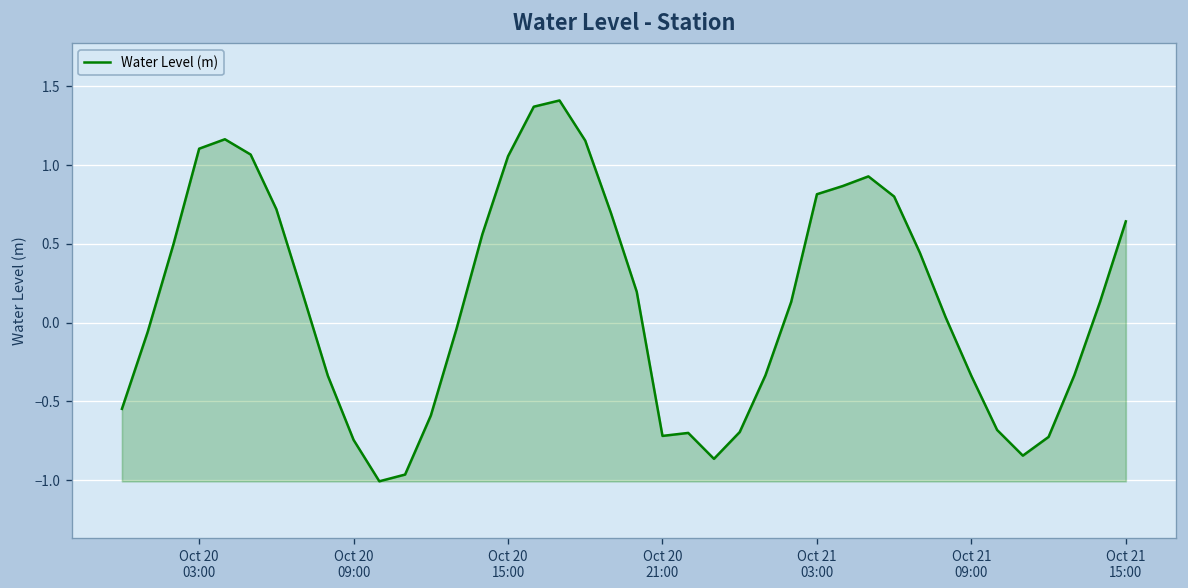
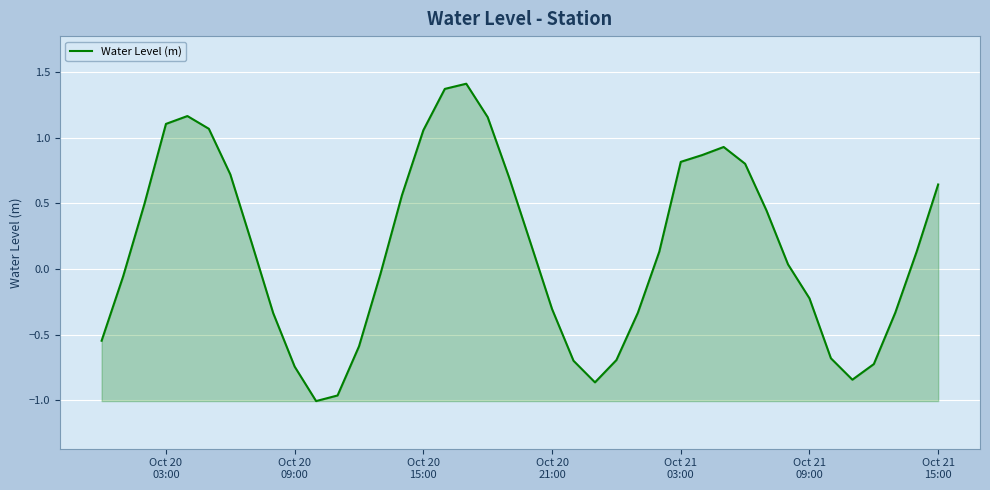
  {
    "Oct 20 03:00": 1.10,
    "Oct 20 09:00": -0.74,
    "Oct 20 15:00": 1.06,
-   "Oct 20 21:00": -0.72,
+   "Oct 20 21:00": -0.31,
    "Oct 21 03:00": 0.82,
-   "Oct 21 09:00": -0.34,
+   "Oct 21 09:00": -0.22,
    "Oct 21 15:00": 0.64
  }
